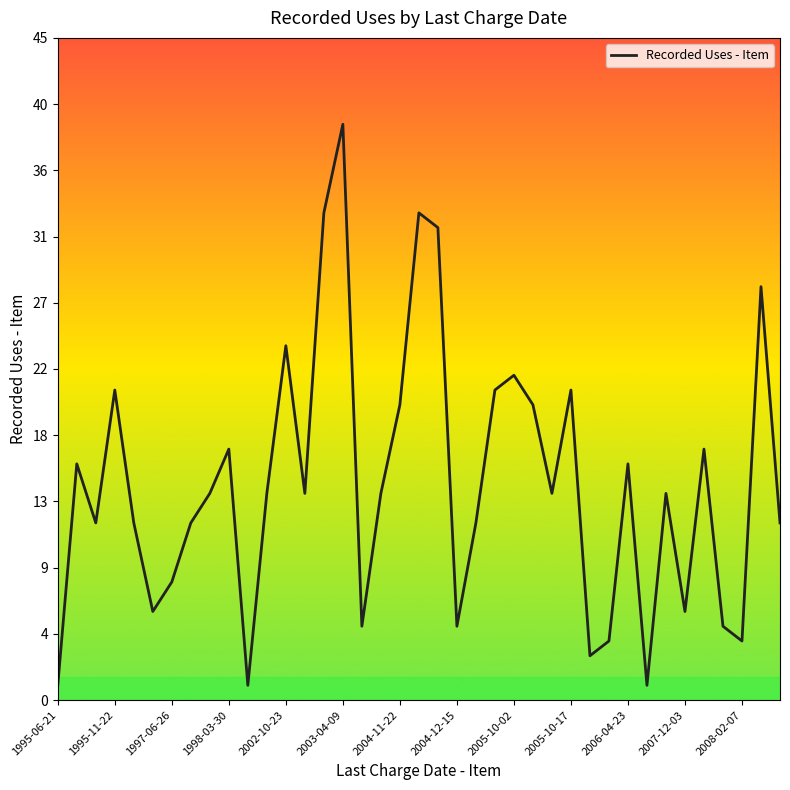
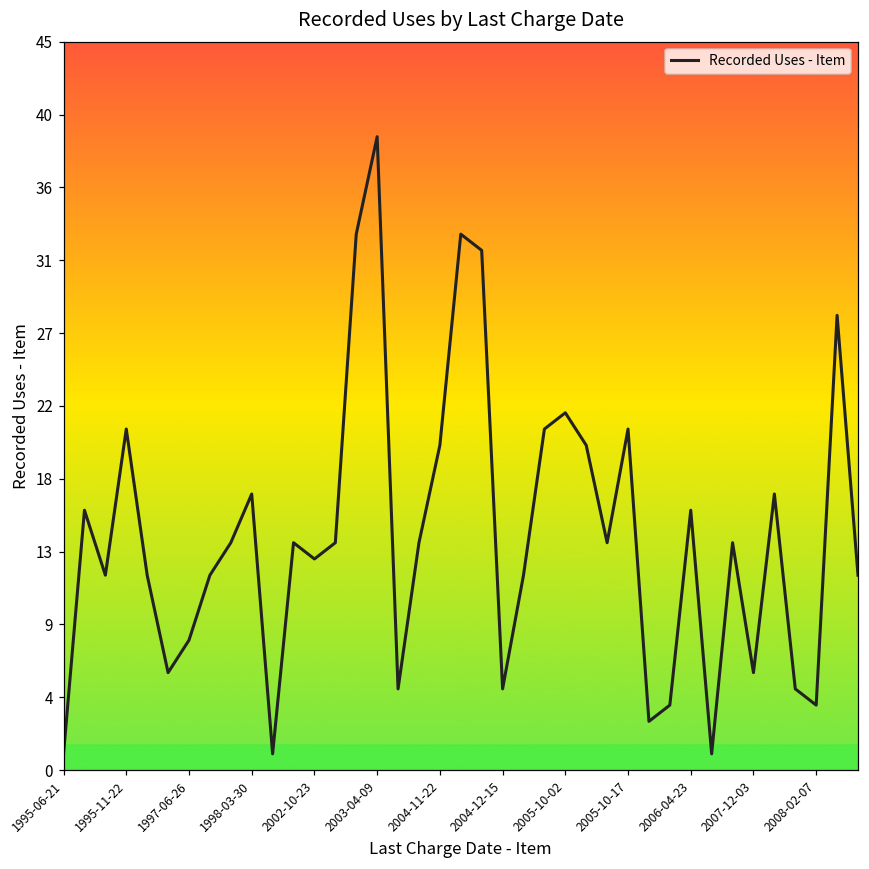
  {
-   "2002-10-23": 24,
+   "2002-10-23": 13,
    "2003-04-09": 39,
    "2004-12-15": 5,
    "2006-04-23": 16
  }
